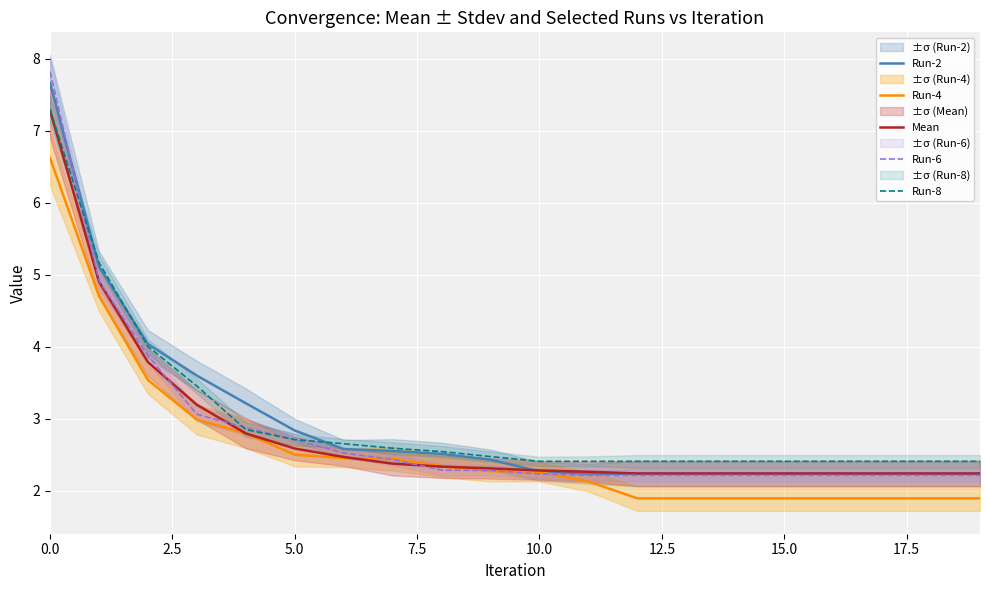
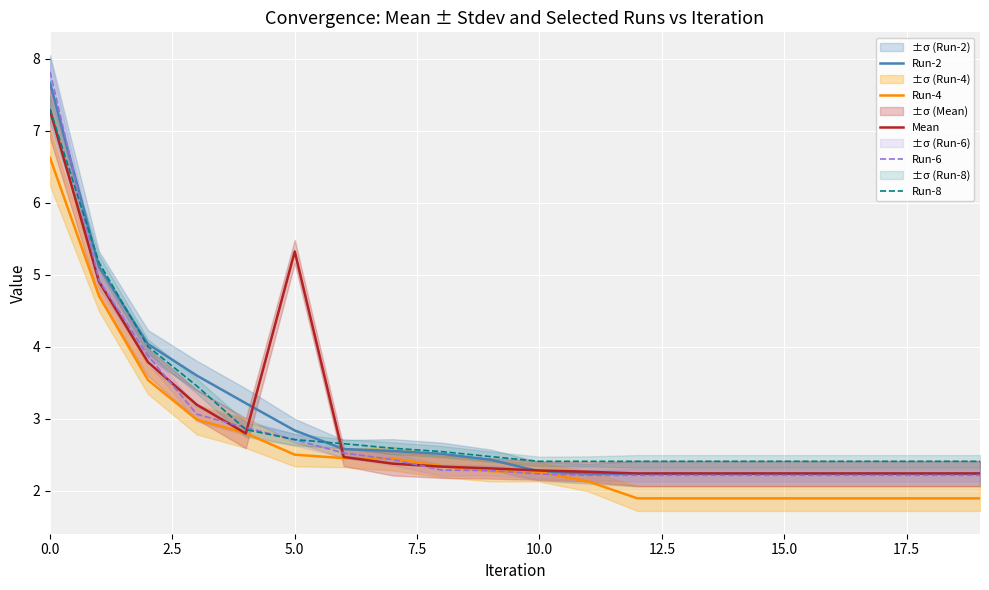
  {
    "Mean": {
-     "5.0": 2.6
+     "5.0": 5.3
    }
  }
